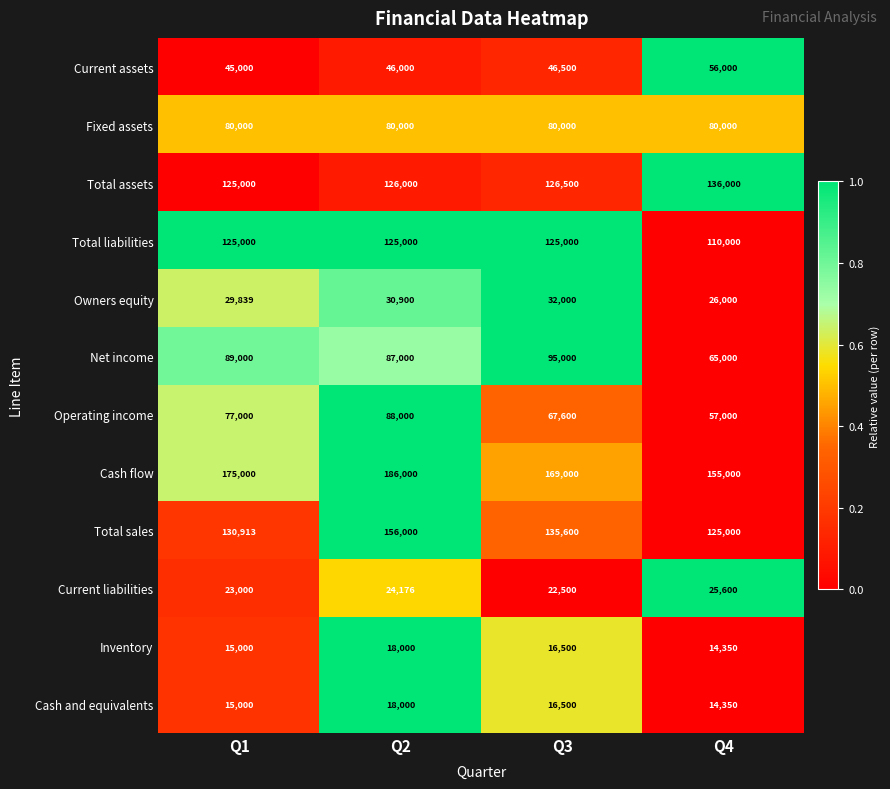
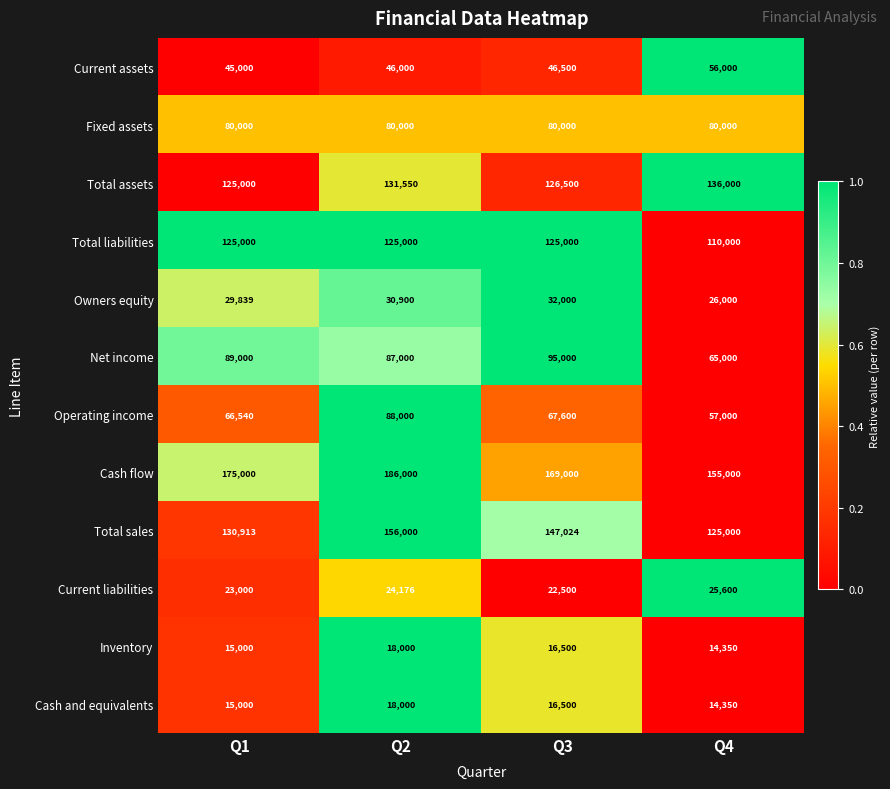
  {
    "Current assets": {
      "Q1": "45,000",
      "Q2": "46,000",
      "Q3": "46,500",
      "Q4": "56,000"
    },
    "Fixed assets": {
      "Q1": "80,000",
      "Q2": "80,000",
      "Q3": "80,000",
      "Q4": "80,000"
    },
    "Total assets": {
      "Q1": "125,000",
-     "Q2": "126,000",
+     "Q2": "131,550",
      "Q3": "126,500",
      "Q4": "136,000"
    },
    "Total liabilities": {
      "Q1": "125,000",
      "Q2": "125,000",
      "Q3": "125,000",
      "Q4": "110,000"
    },
    "Owners equity": {
      "Q1": "29,839",
      "Q2": "30,900",
      "Q3": "32,000",
      "Q4": "26,000"
    },
    "Net income": {
      "Q1": "89,000",
      "Q2": "87,000",
      "Q3": "95,000",
      "Q4": "65,000"
    },
    "Operating income": {
-     "Q1": "77,000",
+     "Q1": "66,540",
      "Q2": "88,000",
      "Q3": "67,600",
      "Q4": "57,000"
    },
    "Cash flow": {
      "Q1": "175,000",
      "Q2": "186,000",
      "Q3": "169,000",
      "Q4": "155,000"
    },
    "Total sales": {
      "Q1": "130,913",
      "Q2": "156,000",
-     "Q3": "135,600",
+     "Q3": "147,024",
      "Q4": "125,000"
    },
    "Current liabilities": {
      "Q1": "23,000",
      "Q2": "24,176",
      "Q3": "22,500",
      "Q4": "25,600"
    },
    "Inventory": {
      "Q1": "15,000",
      "Q2": "18,000",
      "Q3": "16,500",
      "Q4": "14,350"
    },
    "Cash and equivalents": {
      "Q1": "15,000",
      "Q2": "18,000",
      "Q3": "16,500",
      "Q4": "14,350"
    }
  }
